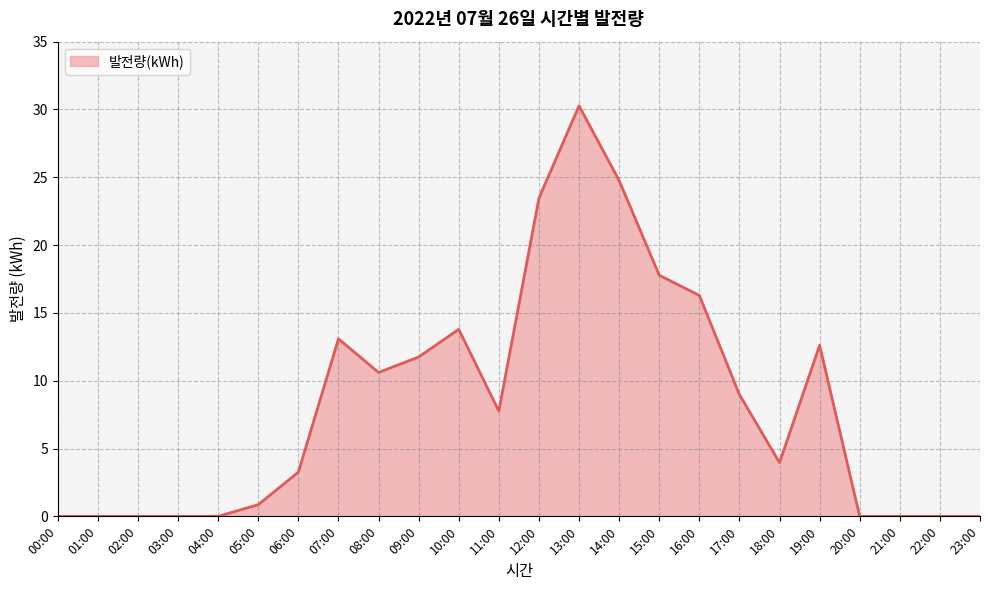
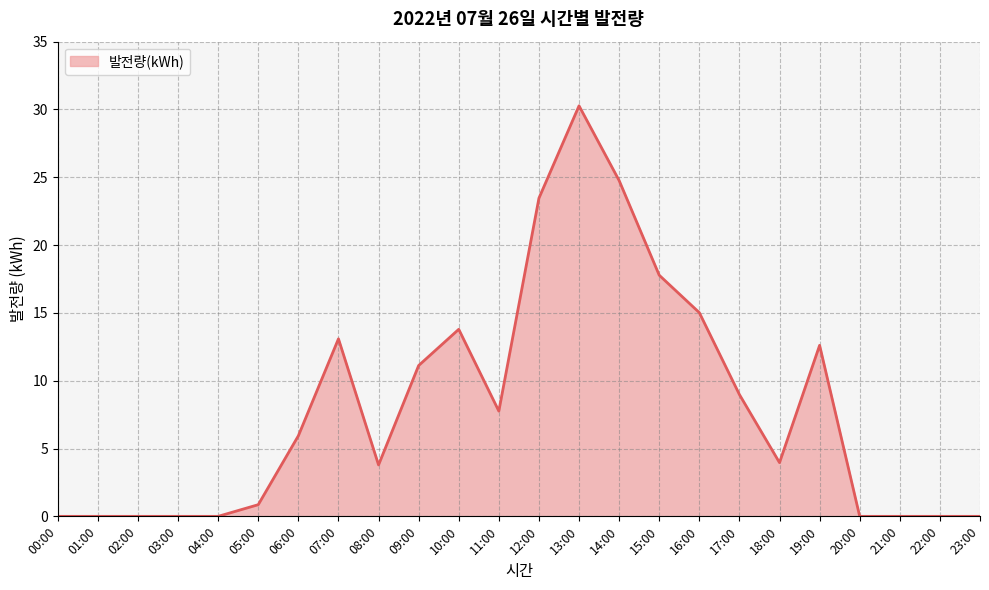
  {
    "00:00": 0.0,
    "01:00": 0.0,
    "02:00": 0.0,
    "03:00": 0.0,
    "04:00": 0.0,
    "05:00": 0.9,
-   "06:00": 3.3,
+   "06:00": 5.9,
    "07:00": 13.1,
-   "08:00": 10.6,
-   "09:00": 11.8,
+   "08:00": 3.8,
+   "09:00": 11.1,
    "10:00": 13.8,
    "11:00": 7.8,
    "12:00": 23.5,
    "13:00": 30.3,
    "14:00": 24.8,
    "15:00": 17.8,
-   "16:00": 16.3,
+   "16:00": 15.0,
    "17:00": 9.0,
    "18:00": 4.0,
    "19:00": 12.6,
    "20:00": 0.0,
    "21:00": 0.0,
    "22:00": 0.0,
    "23:00": 0.0
  }
